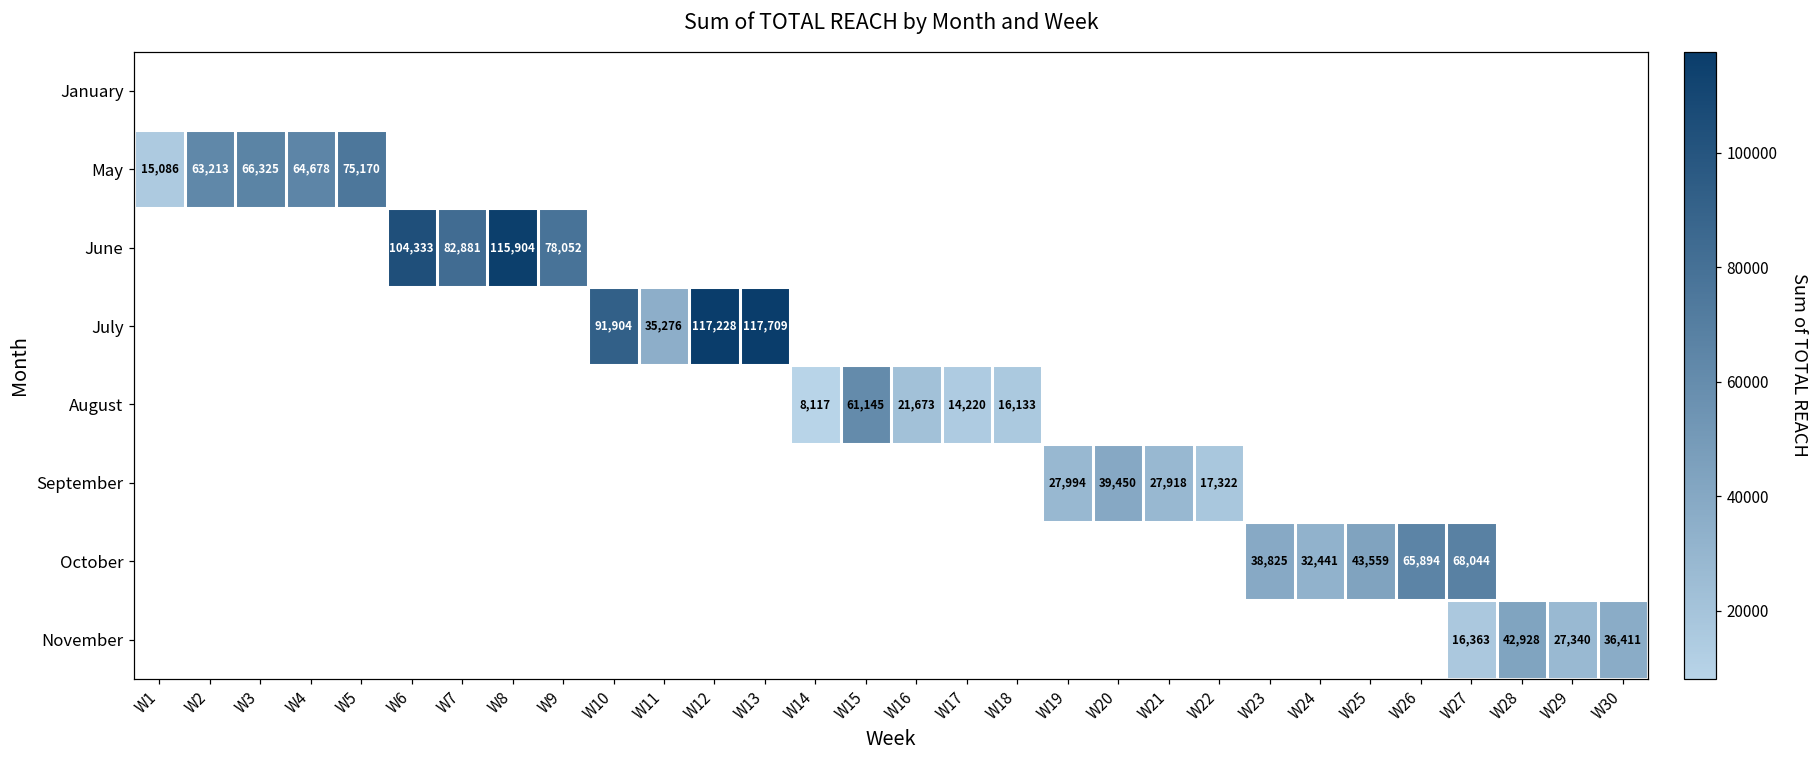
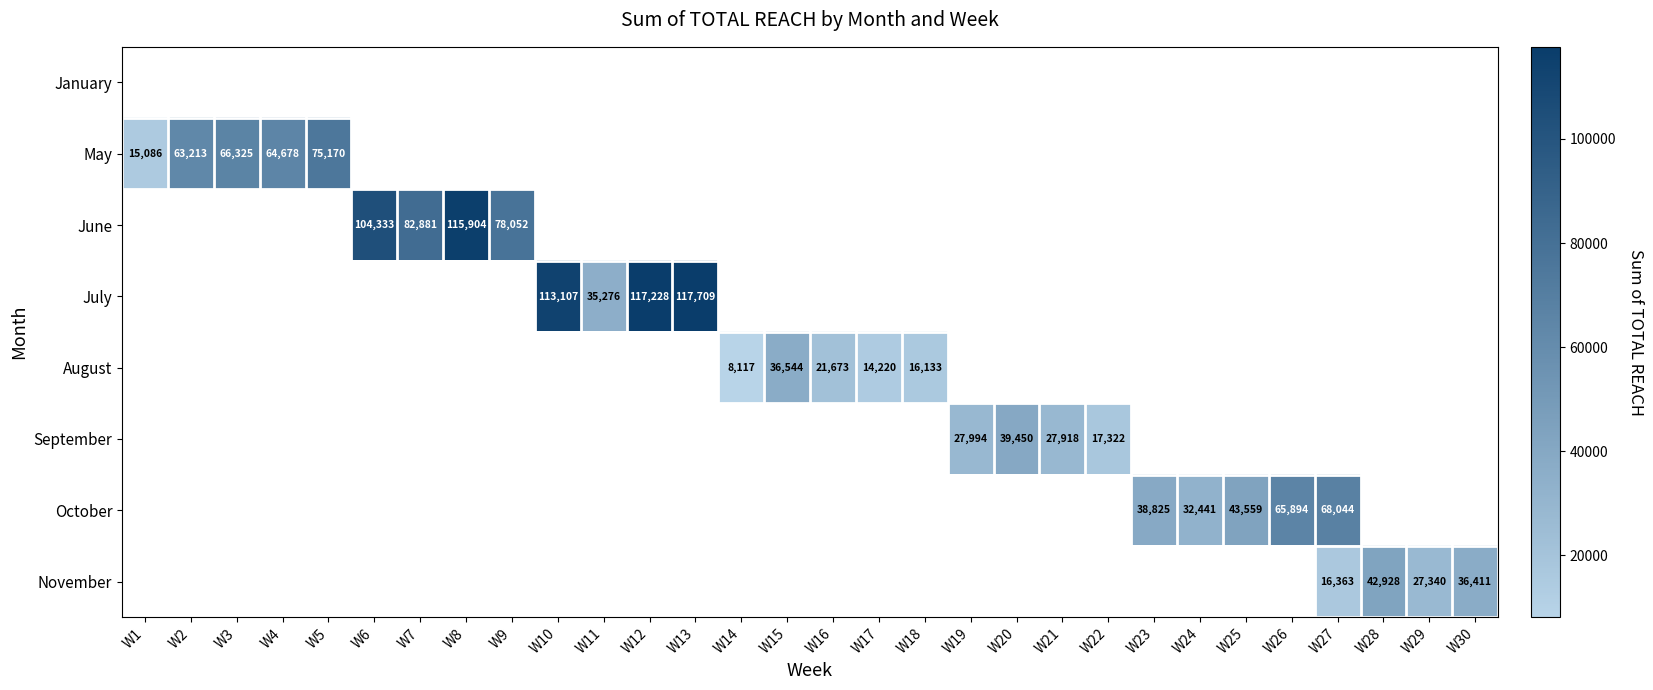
  {
    "May": {
      "W1": "15,086",
      "W2": "63,213",
      "W3": "66,325",
      "W4": "64,678",
      "W5": "75,170"
    },
    "June": {
      "W6": "104,333",
      "W7": "82,881",
      "W8": "115,904",
      "W9": "78,052"
    },
    "July": {
-     "W10": "91,904",
+     "W10": "113,107",
      "W11": "35,276",
      "W12": "117,228",
      "W13": "117,709"
    },
    "August": {
      "W14": "8,117",
-     "W15": "61,145",
+     "W15": "36,544",
      "W16": "21,673",
      "W17": "14,220",
      "W18": "16,133"
    },
    "September": {
      "W19": "27,994",
      "W20": "39,450",
      "W21": "27,918",
      "W22": "17,322"
    },
    "October": {
      "W23": "38,825",
      "W24": "32,441",
      "W25": "43,559",
      "W26": "65,894",
      "W27": "68,044"
    },
    "November": {
      "W27": "16,363",
      "W28": "42,928",
      "W29": "27,340",
      "W30": "36,411"
    }
  }
